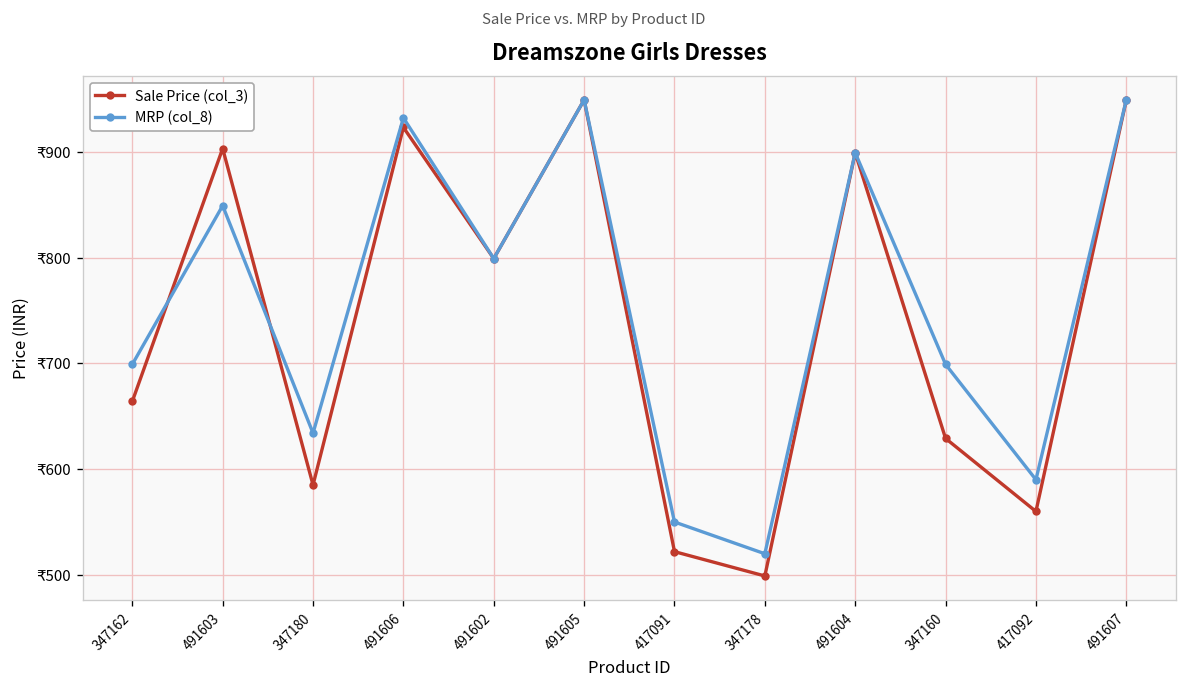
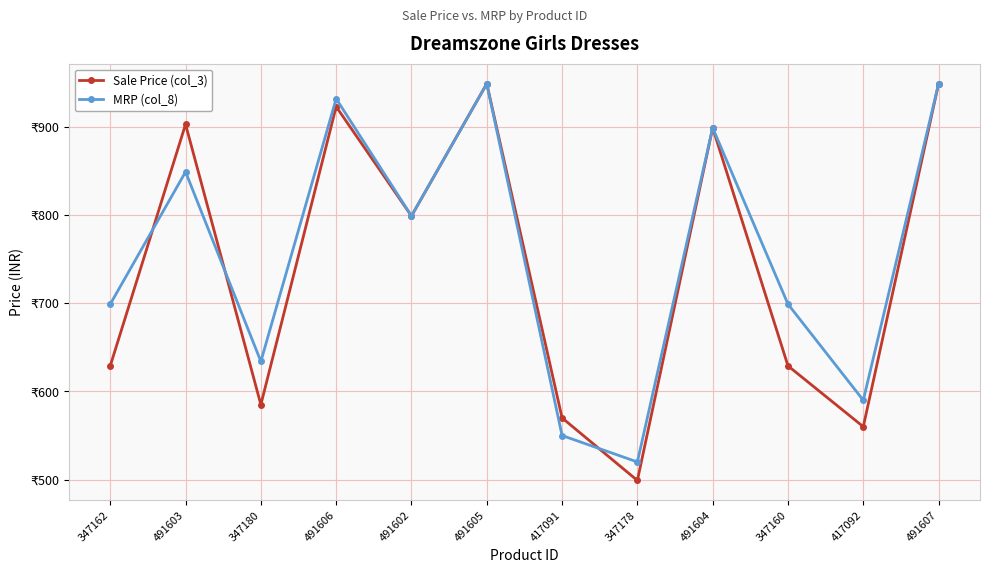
  {
    "Sale Price (col_3)": {
-     "347162": "₹660",
+     "347162": "₹630",
      "491603": "₹900",
      "347180": "₹590",
      "491606": "₹920",
-     "417091": "₹520",
+     "417091": "₹570",
      "347178": "₹500",
      "347160": "₹630",
      "417092": "₹560"
    },
    "MRP (col_8)": {
      "347162": "₹700",
      "491603": "₹850",
      "347180": "₹630",
      "491606": "₹930",
      "417091": "₹550",
      "347178": "₹520",
      "347160": "₹700",
      "417092": "₹590"
    }
  }
